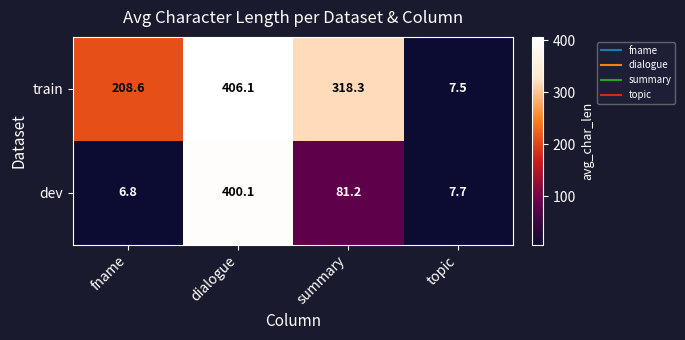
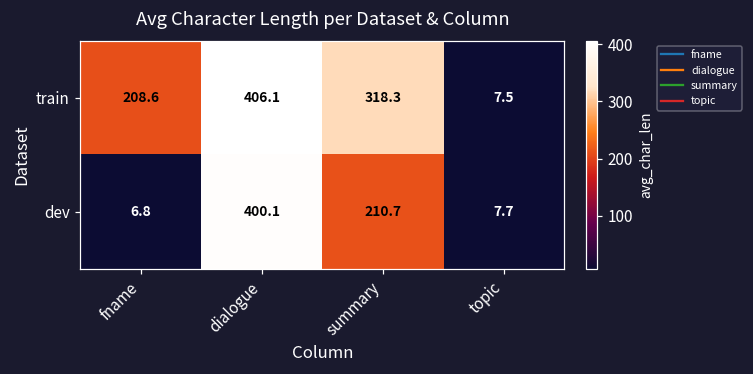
  {
    "train": {
      "fname": 208.6,
      "dialogue": 406.1,
      "summary": 318.3,
      "topic": 7.5
    },
    "dev": {
      "fname": 6.8,
      "dialogue": 400.1,
-     "summary": 81.2,
+     "summary": 210.7,
      "topic": 7.7
    }
  }
